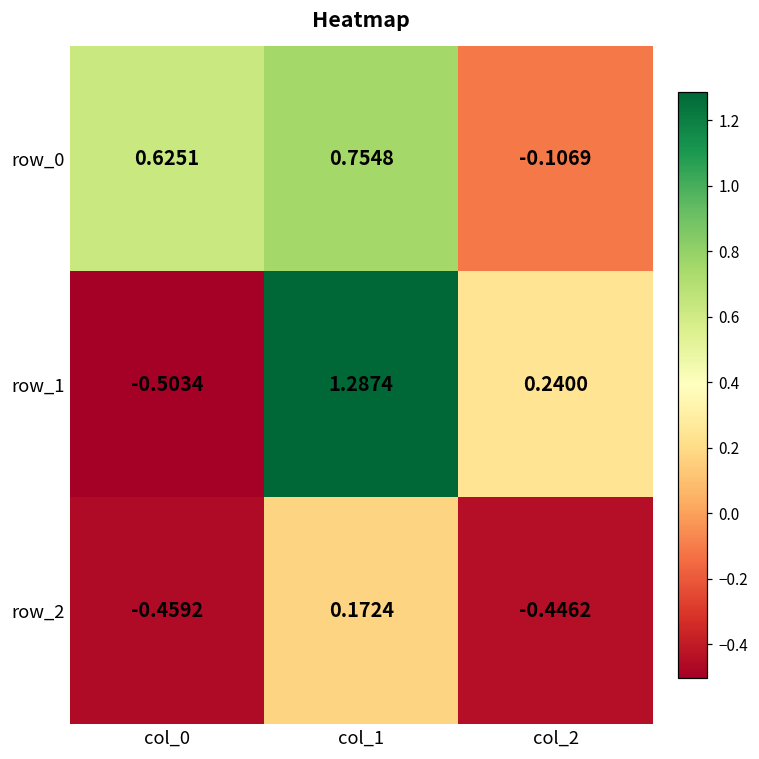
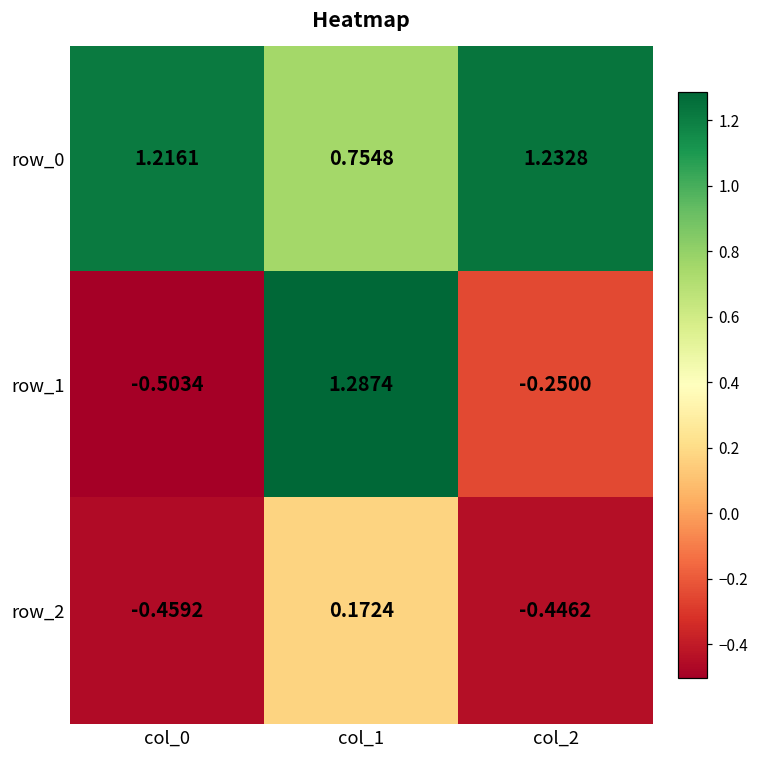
  {
    "row_0": {
-     "col_0": 0.6251,
+     "col_0": 1.2161,
      "col_1": 0.7548,
-     "col_2": -0.1069
+     "col_2": 1.2328
    },
    "row_1": {
      "col_0": -0.5034,
      "col_1": 1.2874,
-     "col_2": 0.2400
+     "col_2": -0.2500
    },
    "row_2": {
      "col_0": -0.4592,
      "col_1": 0.1724,
      "col_2": -0.4462
    }
  }
